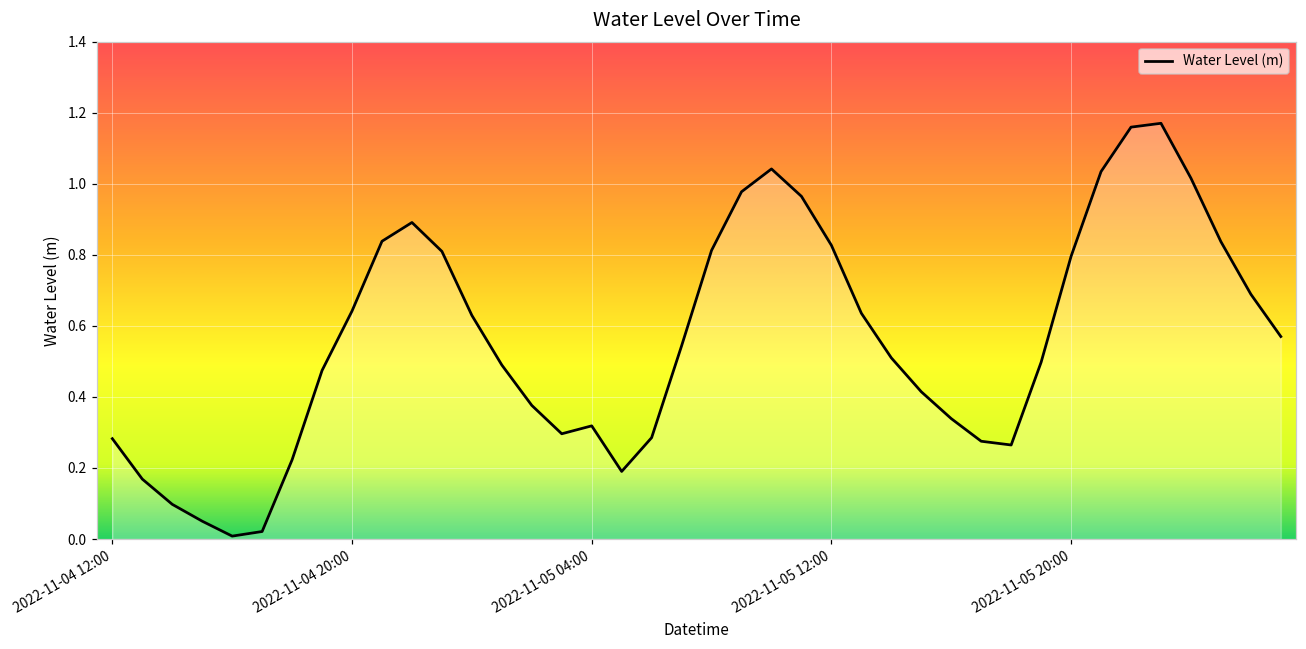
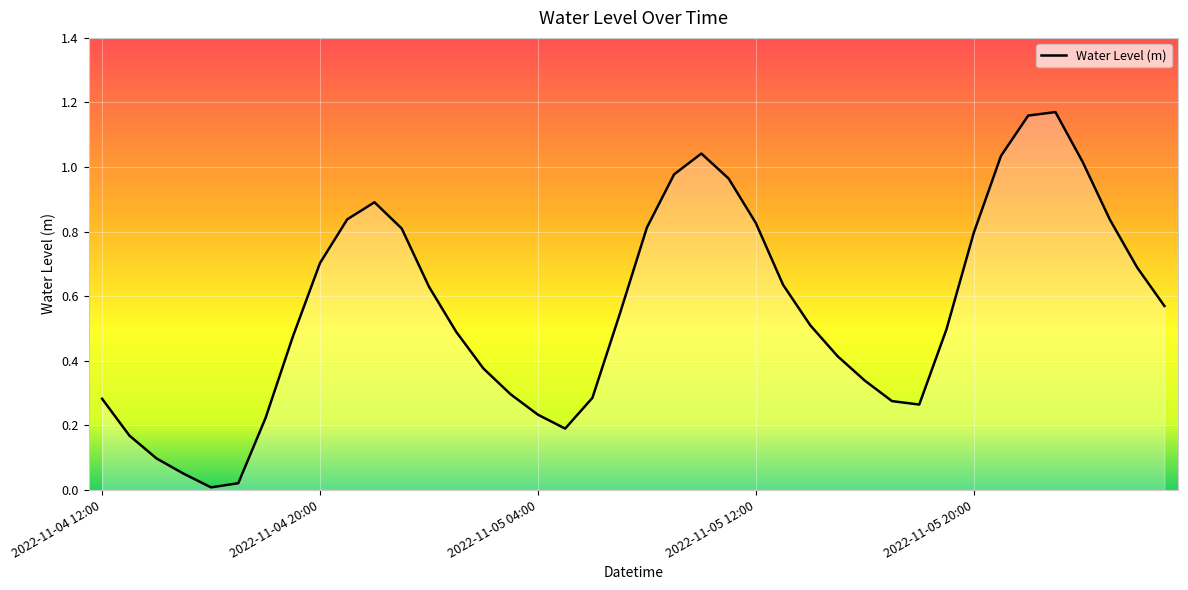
  {
    "2022-11-04 12:00": 0.28,
-   "2022-11-04 20:00": 0.64,
-   "2022-11-05 04:00": 0.32,
+   "2022-11-04 20:00": 0.70,
+   "2022-11-05 04:00": 0.23,
    "2022-11-05 12:00": 0.83,
    "2022-11-05 20:00": 0.80
  }
